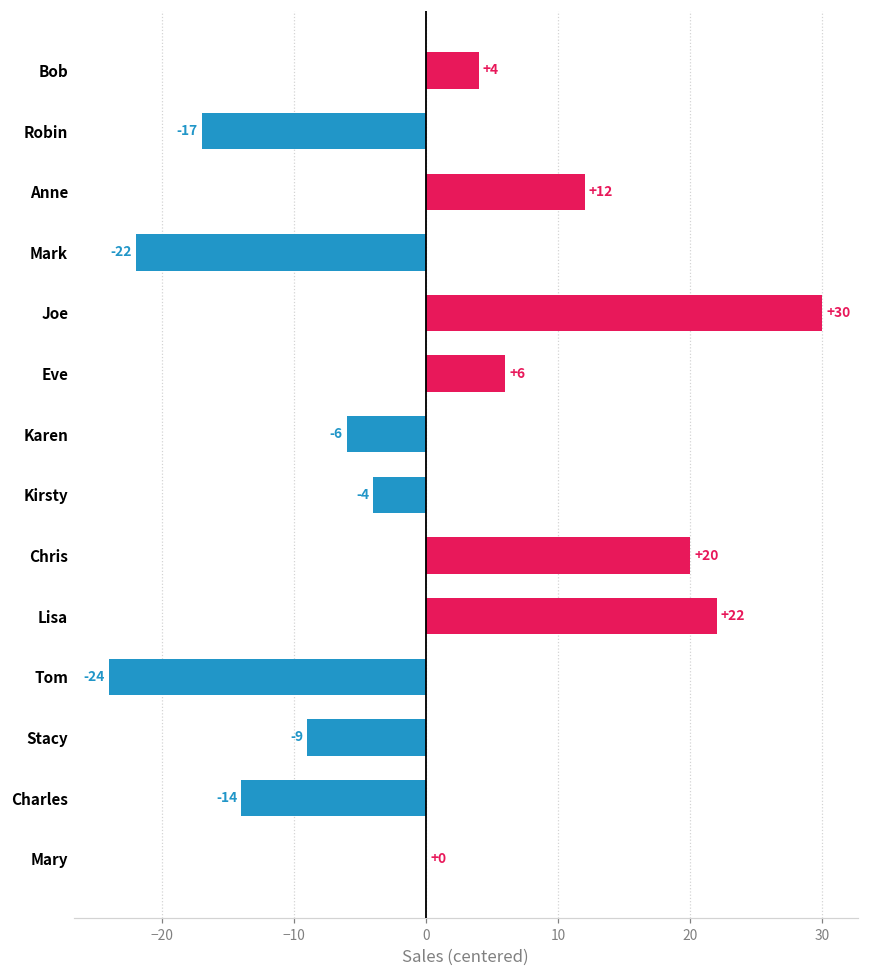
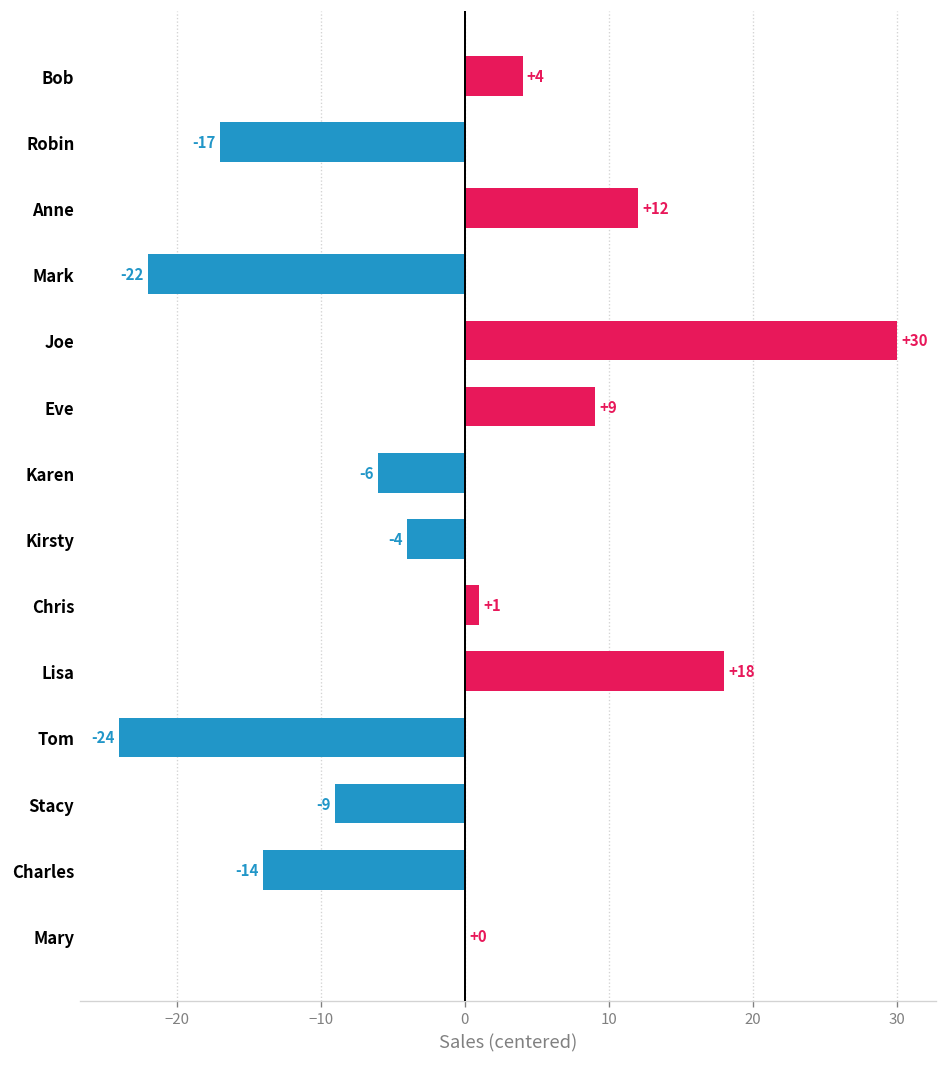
  {
    "Bob": "+4",
    "Robin": "-17",
    "Anne": "+12",
    "Mark": "-22",
    "Joe": "+30",
-   "Eve": "+6",
+   "Eve": "+9",
    "Karen": "-6",
    "Kirsty": "-4",
-   "Chris": "+20",
-   "Lisa": "+22",
+   "Chris": "+1",
+   "Lisa": "+18",
    "Tom": "-24",
    "Stacy": "-9",
    "Charles": "-14",
    "Mary": "+0"
  }
